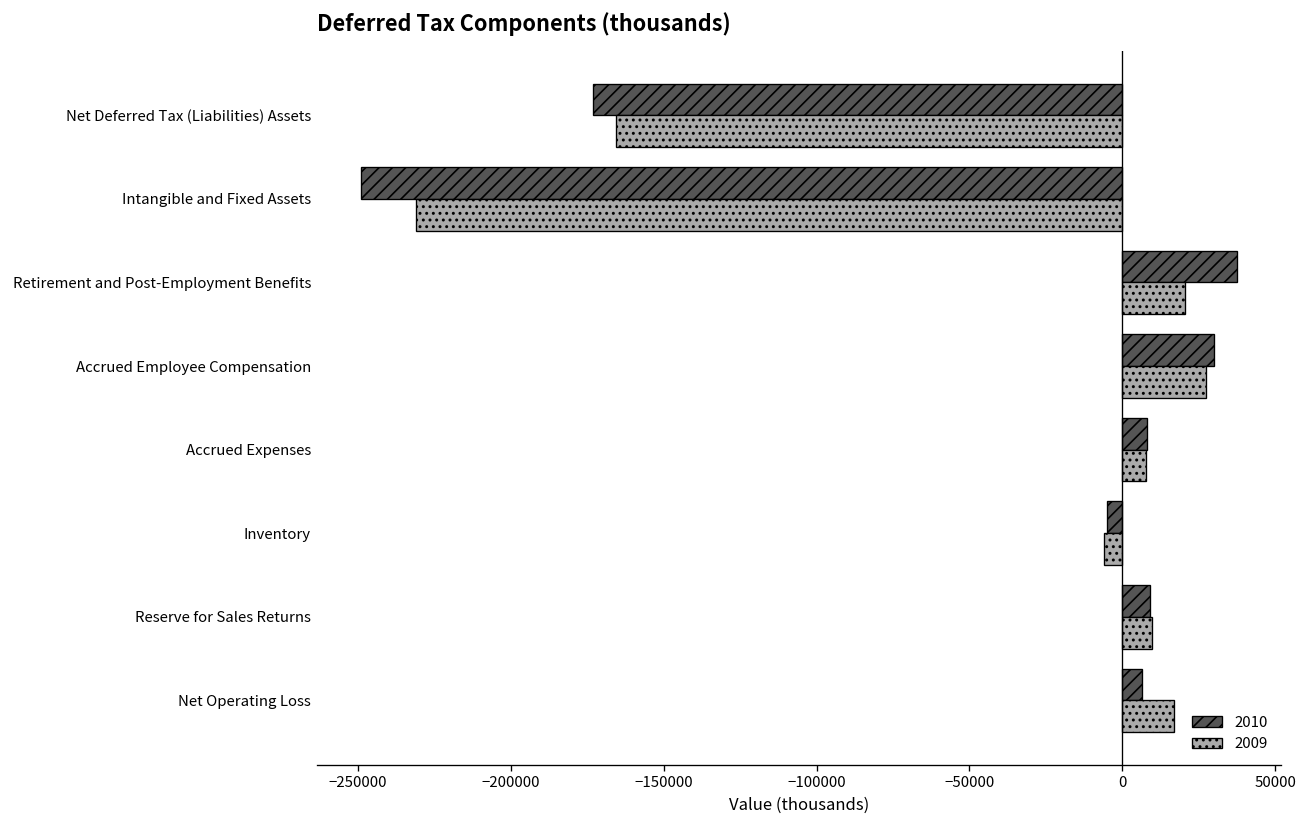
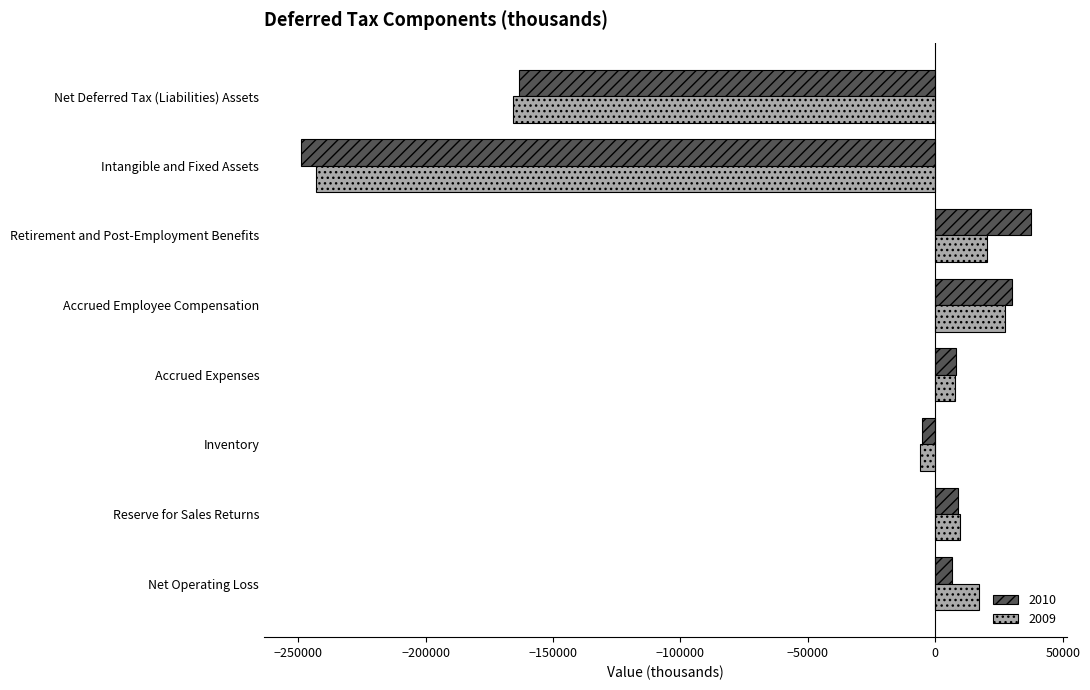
  {
    "2010": {
-     "Net Deferred Tax (Liabilities) Assets": -173000,
+     "Net Deferred Tax (Liabilities) Assets": -163000,
      "Intangible and Fixed Assets": -249000,
      "Retirement and Post-Employment Benefits": 38000,
      "Accrued Employee Compensation": 30000,
      "Accrued Expenses": 8000,
      "Inventory": -5000,
      "Reserve for Sales Returns": 9000,
      "Net Operating Loss": 6000
    },
    "2009": {
      "Net Deferred Tax (Liabilities) Assets": -165000,
-     "Intangible and Fixed Assets": -231000,
+     "Intangible and Fixed Assets": -243000,
      "Retirement and Post-Employment Benefits": 20000,
      "Accrued Employee Compensation": 27000,
      "Accrued Expenses": 8000,
      "Inventory": -6000,
      "Reserve for Sales Returns": 10000,
      "Net Operating Loss": 17000
    }
  }
